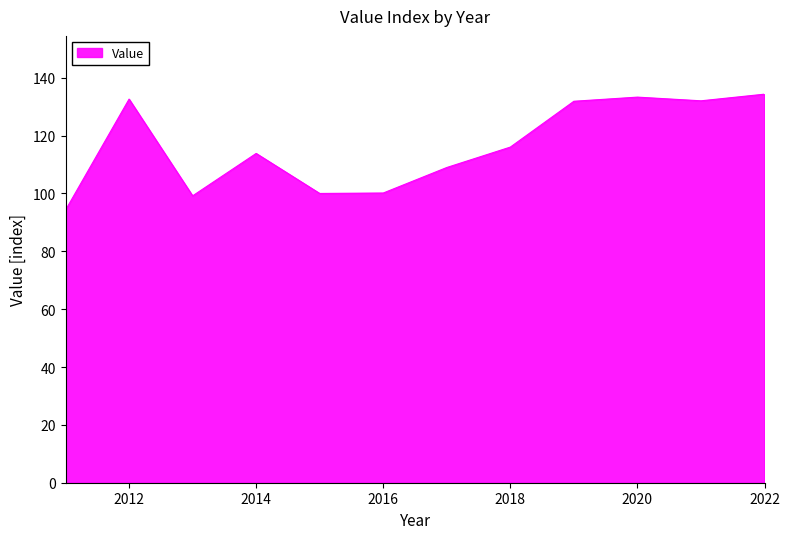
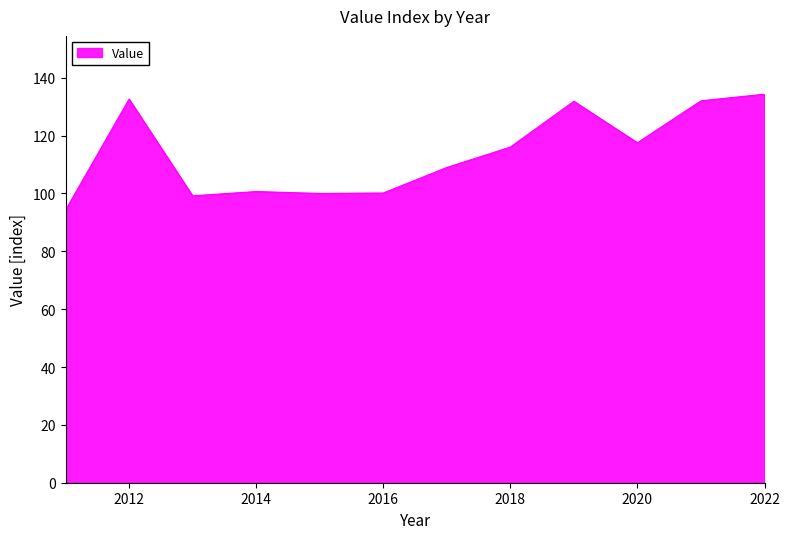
  {
    "2012": 133,
-   "2014": 114,
+   "2014": 101,
    "2016": 100,
    "2018": 116,
-   "2020": 133,
+   "2020": 118,
    "2022": 134
  }
